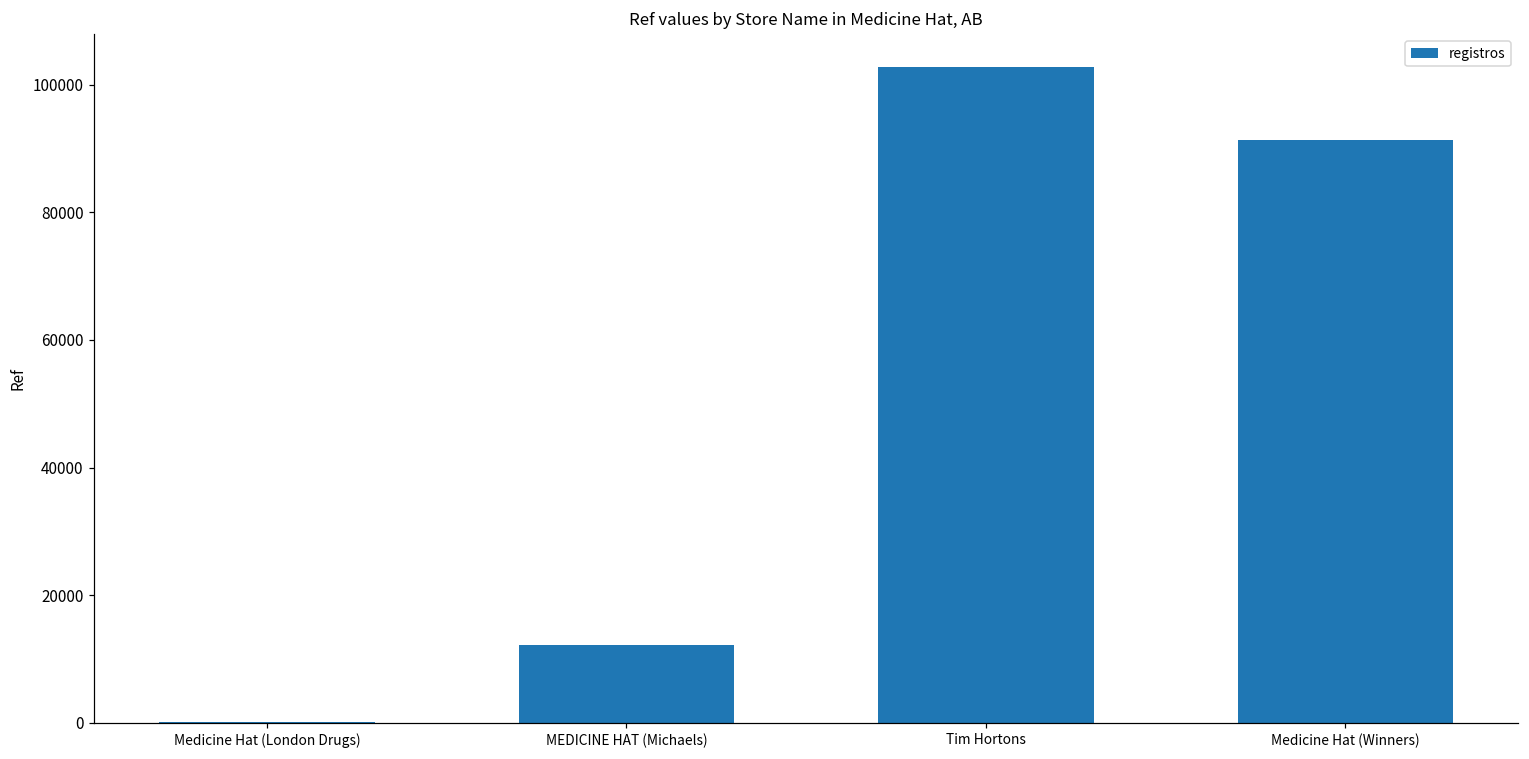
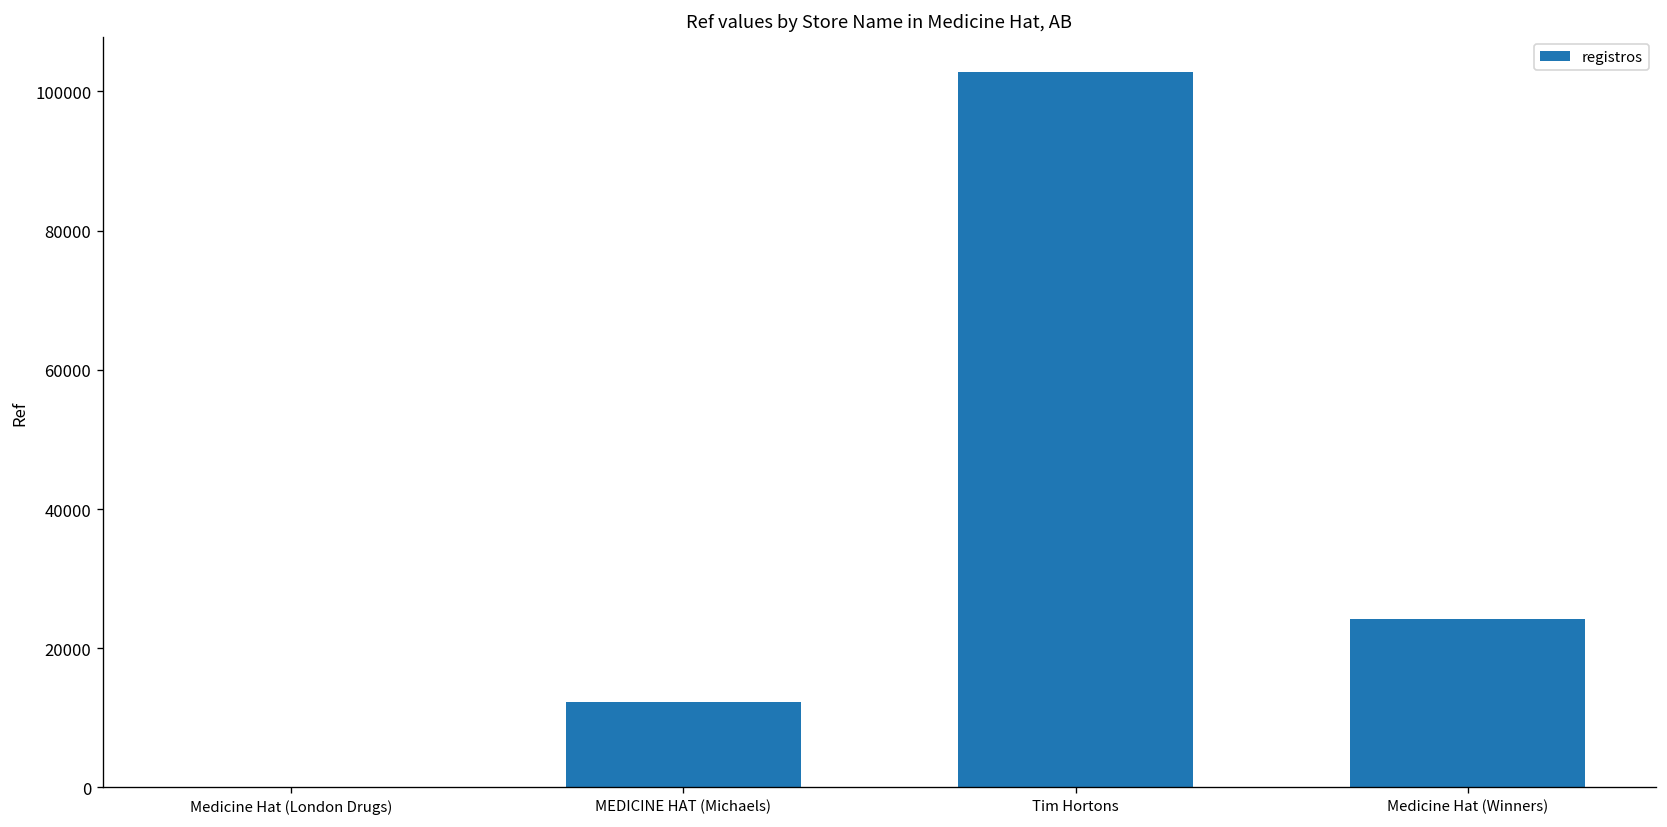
  {
    "MEDICINE HAT (Michaels)": 12000,
    "Tim Hortons": 103000,
-   "Medicine Hat (Winners)": 91000
+   "Medicine Hat (Winners)": 24000
  }
